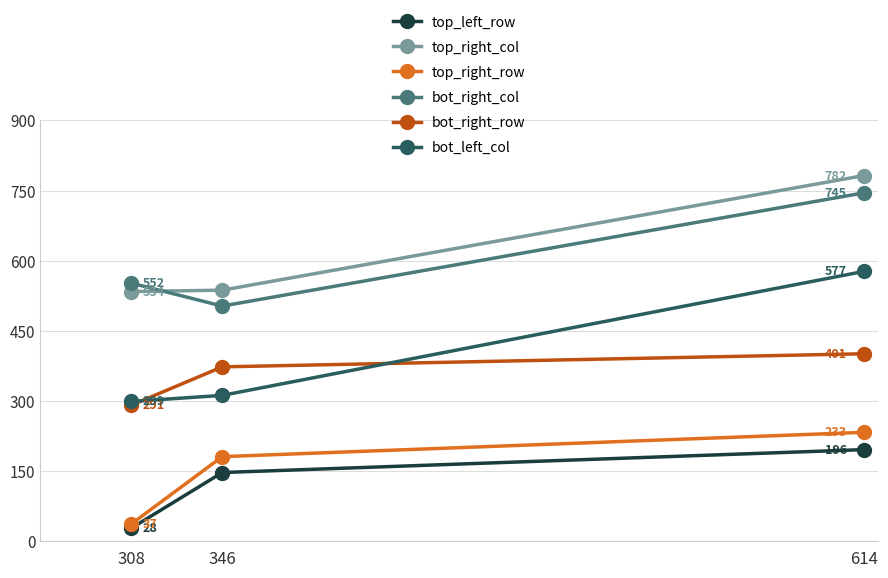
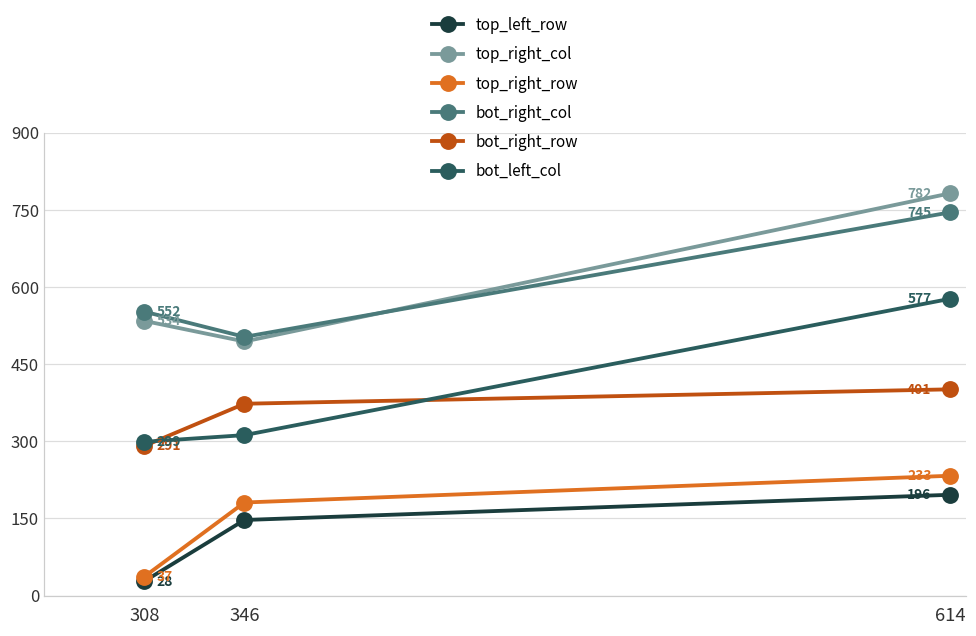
  {
    "top_right_col": {
-     "346": 540
+     "346": 490
    }
  }
